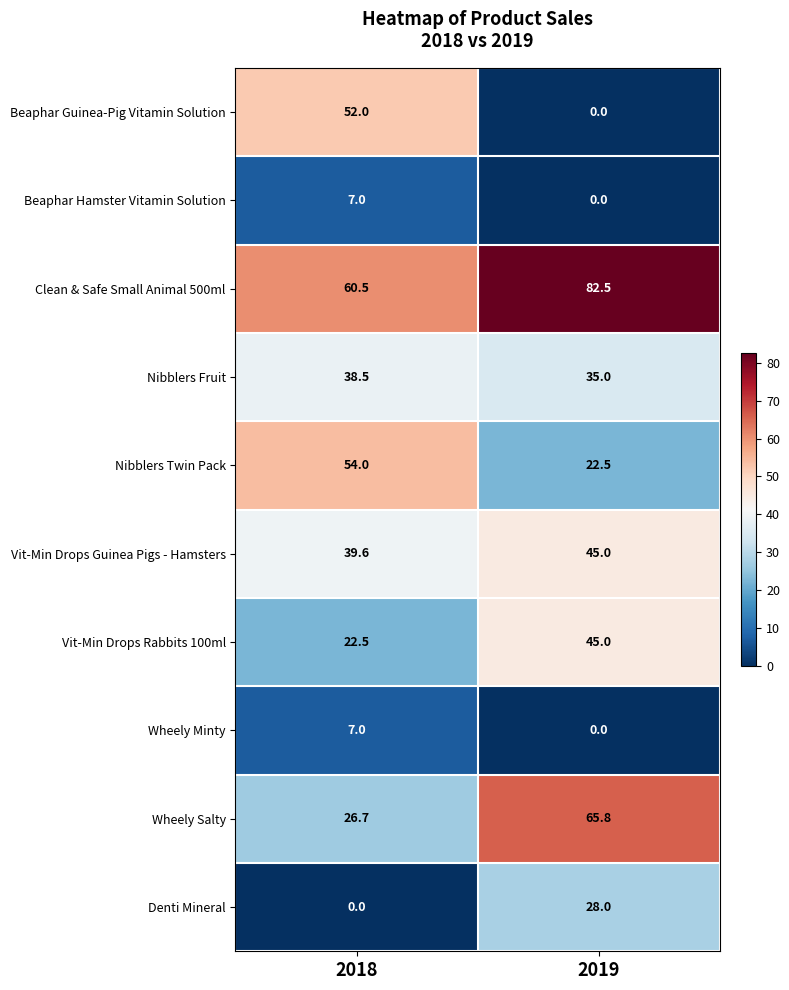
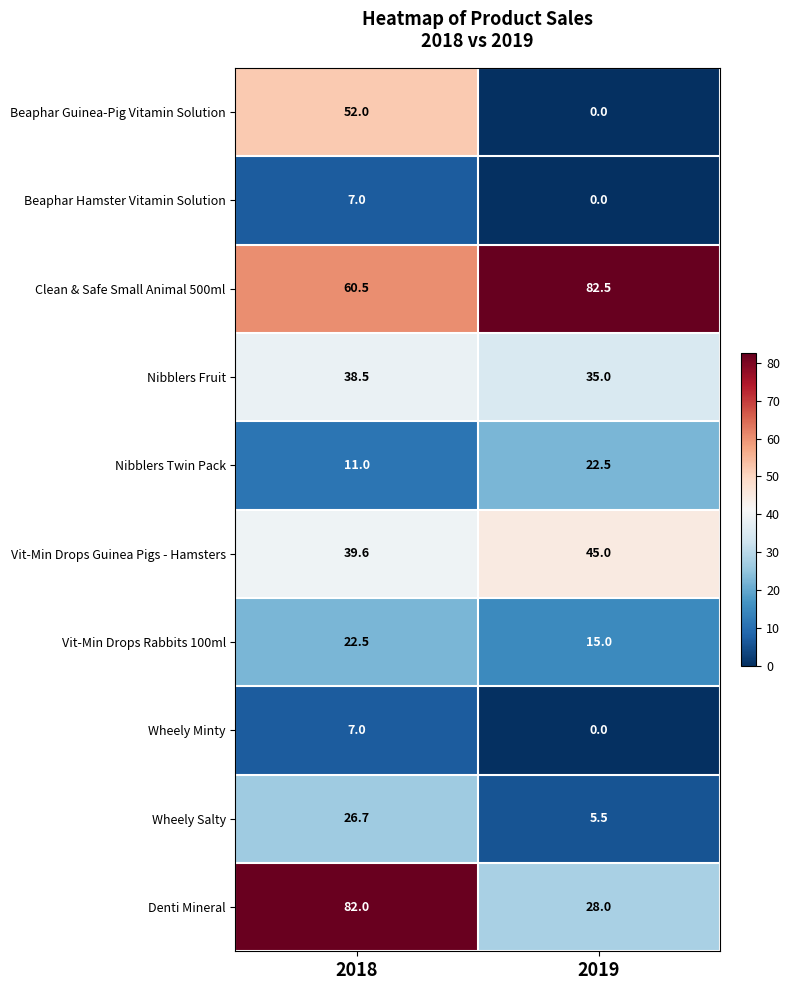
  {
    "Beaphar Guinea-Pig Vitamin Solution": {
      "2018": 52.0,
      "2019": 0.0
    },
    "Beaphar Hamster Vitamin Solution": {
      "2018": 7.0,
      "2019": 0.0
    },
    "Clean & Safe Small Animal 500ml": {
      "2018": 60.5,
      "2019": 82.5
    },
    "Nibblers Fruit": {
      "2018": 38.5,
      "2019": 35.0
    },
    "Nibblers Twin Pack": {
-     "2018": 54.0,
+     "2018": 11.0,
      "2019": 22.5
    },
    "Vit-Min Drops Guinea Pigs - Hamsters": {
      "2018": 39.6,
      "2019": 45.0
    },
    "Vit-Min Drops Rabbits 100ml": {
      "2018": 22.5,
-     "2019": 45.0
+     "2019": 15.0
    },
    "Wheely Minty": {
      "2018": 7.0,
      "2019": 0.0
    },
    "Wheely Salty": {
      "2018": 26.7,
-     "2019": 65.8
+     "2019": 5.5
    },
    "Denti Mineral": {
-     "2018": 0.0,
+     "2018": 82.0,
      "2019": 28.0
    }
  }
